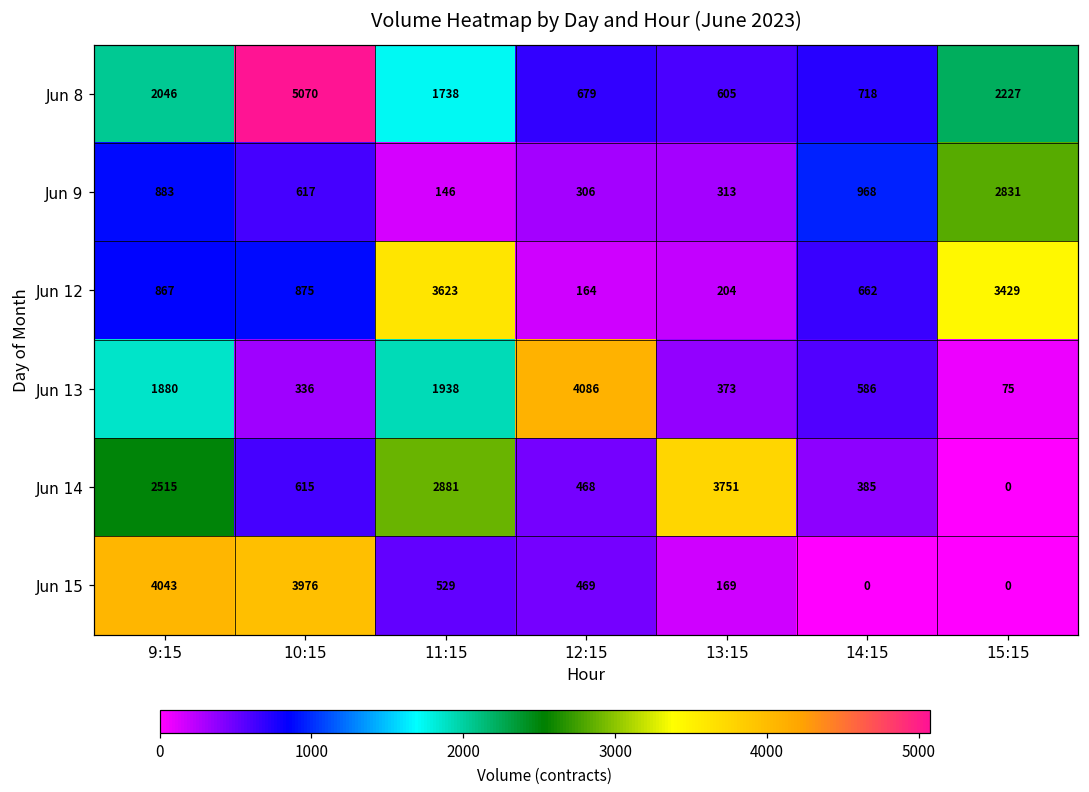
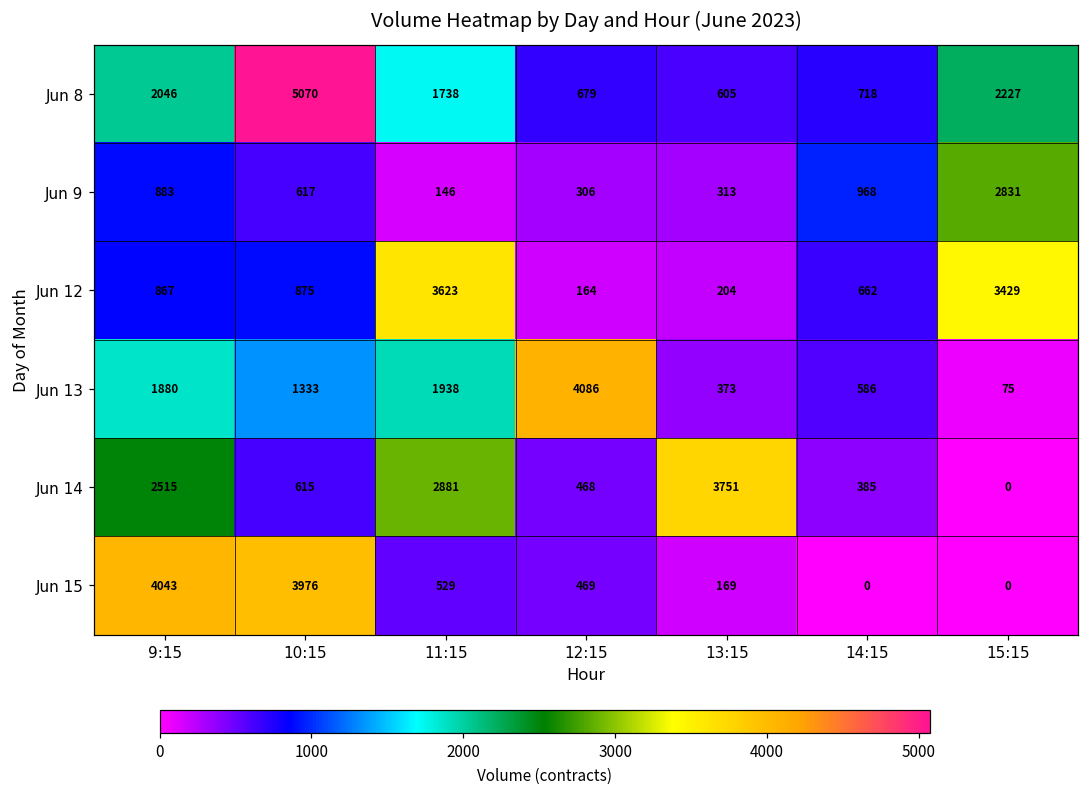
  {
    "Jun 8": {
      "9:15": 2046,
      "10:15": 5070,
      "11:15": 1738,
      "12:15": 679,
      "13:15": 605,
      "14:15": 718,
      "15:15": 2227
    },
    "Jun 9": {
      "9:15": 883,
      "10:15": 617,
      "11:15": 146,
      "12:15": 306,
      "13:15": 313,
      "14:15": 968,
      "15:15": 2831
    },
    "Jun 12": {
      "9:15": 867,
      "10:15": 875,
      "11:15": 3623,
      "12:15": 164,
      "13:15": 204,
      "14:15": 662,
      "15:15": 3429
    },
    "Jun 13": {
      "9:15": 1880,
-     "10:15": 336,
+     "10:15": 1333,
      "11:15": 1938,
      "12:15": 4086,
      "13:15": 373,
      "14:15": 586,
      "15:15": 75
    },
    "Jun 14": {
      "9:15": 2515,
      "10:15": 615,
      "11:15": 2881,
      "12:15": 468,
      "13:15": 3751,
      "14:15": 385,
      "15:15": 0
    },
    "Jun 15": {
      "9:15": 4043,
      "10:15": 3976,
      "11:15": 529,
      "12:15": 469,
      "13:15": 169,
      "14:15": 0,
      "15:15": 0
    }
  }
